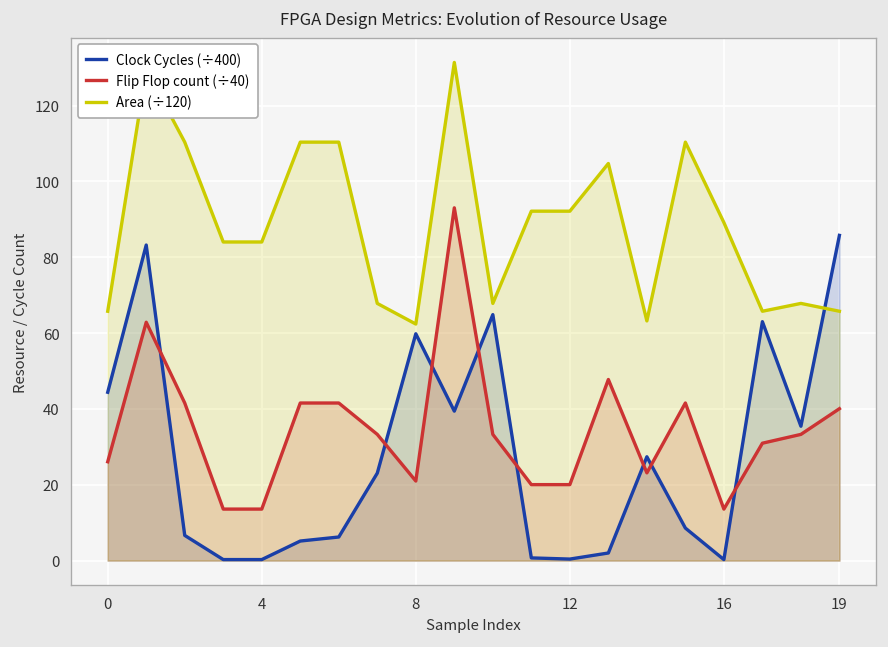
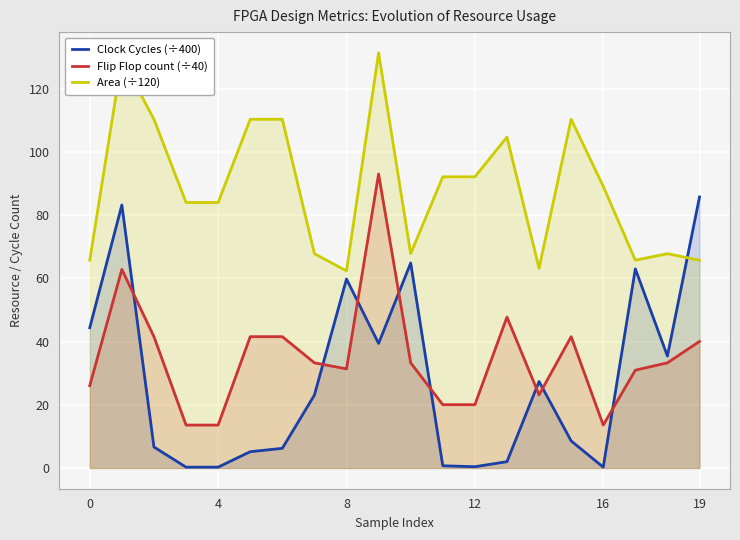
  {
    "Clock Cycles (÷400)": {
      "0": 44,
      "4": 0,
      "8": 60,
      "12": 0,
      "16": 0,
      "19": 86
    },
    "Flip Flop count (÷40)": {
      "0": 26,
      "4": 14,
-     "8": 21,
+     "8": 31,
      "12": 20,
      "16": 14,
      "19": 40
    },
    "Area (÷120)": {
      "0": 66,
      "4": 84,
      "8": 62,
      "12": 92,
      "16": 89,
      "19": 66
    }
  }
